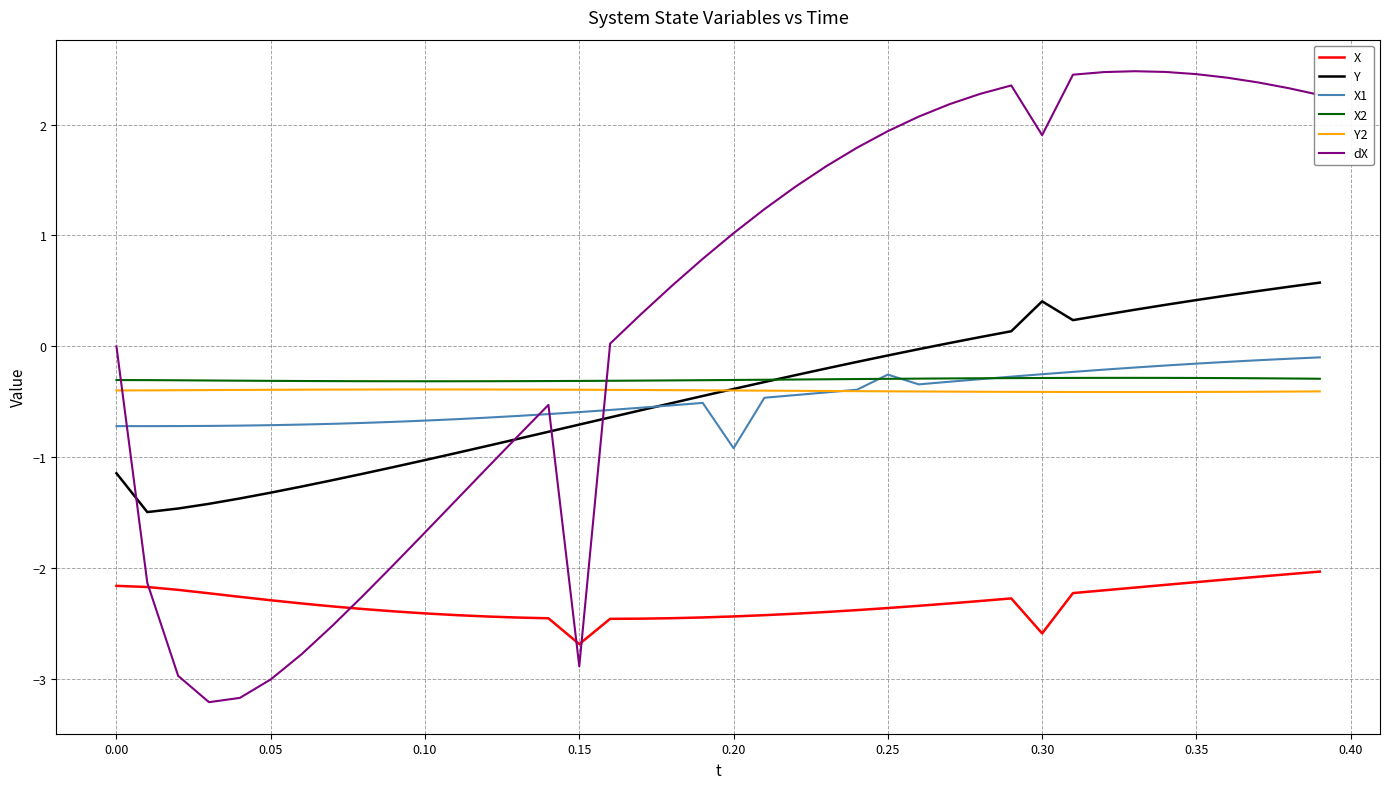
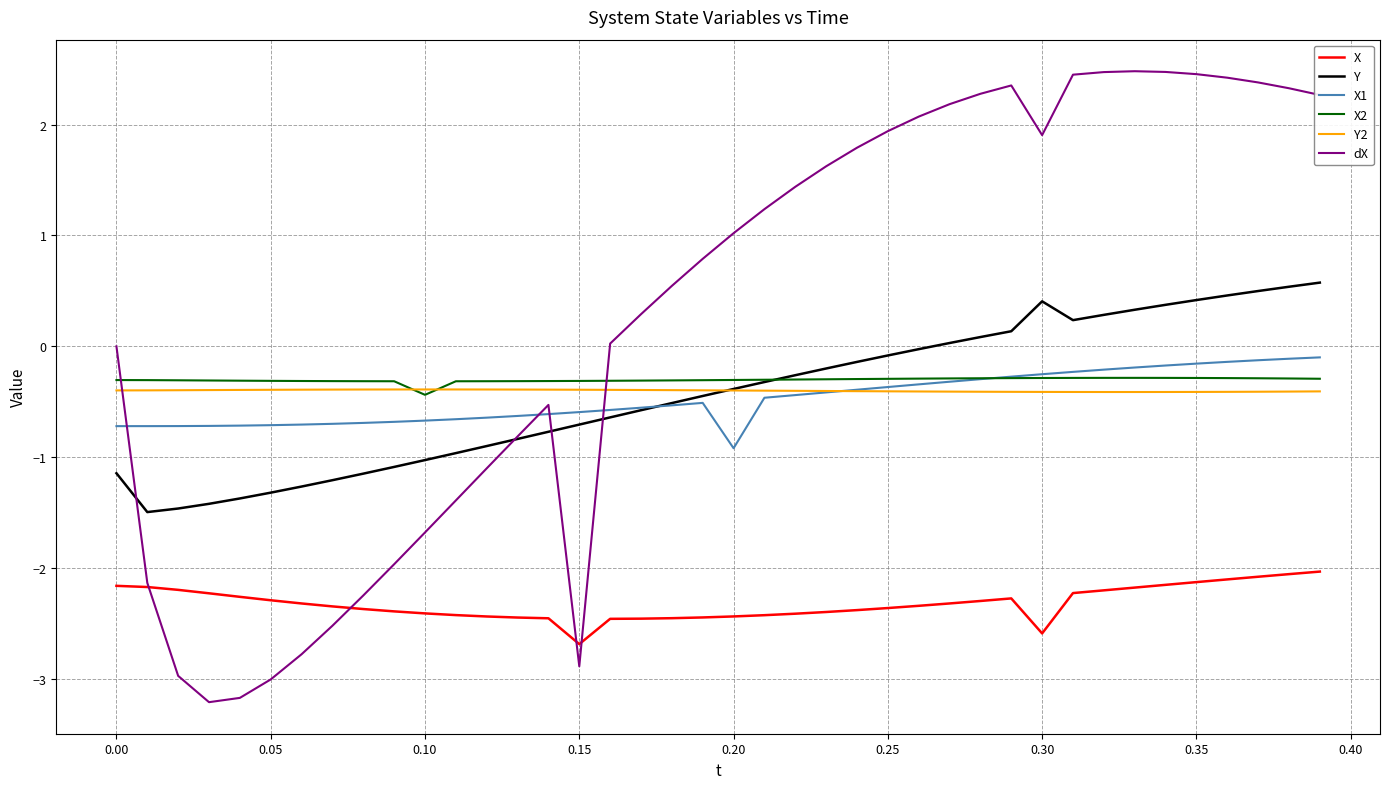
  {
    "X": {
      "0.00": -2.16,
      "0.05": -2.29,
      "0.10": -2.41,
      "0.15": -2.68,
      "0.20": -2.44,
      "0.25": -2.36,
      "0.30": -2.59,
      "0.35": -2.13
    },
    "Y": {
      "0.00": -1.14,
      "0.05": -1.32,
      "0.10": -1.03,
      "0.15": -0.71,
      "0.25": -0.08,
      "0.30": 0.41,
      "0.35": 0.42
    },
    "X1": {
      "0.00": -0.72,
      "0.05": -0.71,
      "0.10": -0.67,
      "0.15": -0.59,
      "0.20": -0.92,
-     "0.25": -0.25,
+     "0.25": -0.37,
      "0.30": -0.25,
      "0.35": -0.16
    },
    "X2": {
      "0.00": -0.30,
      "0.05": -0.31,
-     "0.10": -0.31,
+     "0.10": -0.44,
      "0.15": -0.31,
      "0.20": -0.30,
      "0.25": -0.29,
      "0.30": -0.29,
      "0.35": -0.28
    },
    "Y2": {
      "0.00": -0.40,
      "0.05": -0.39,
      "0.10": -0.39,
      "0.15": -0.39,
      "0.25": -0.41,
      "0.30": -0.41,
      "0.35": -0.41
    },
    "dX": {
      "0.00": 0.00,
      "0.05": -3.00,
      "0.10": -1.68,
      "0.15": -2.88,
      "0.20": 1.02,
      "0.25": 1.94,
      "0.30": 1.90,
      "0.35": 2.45
    }
  }
